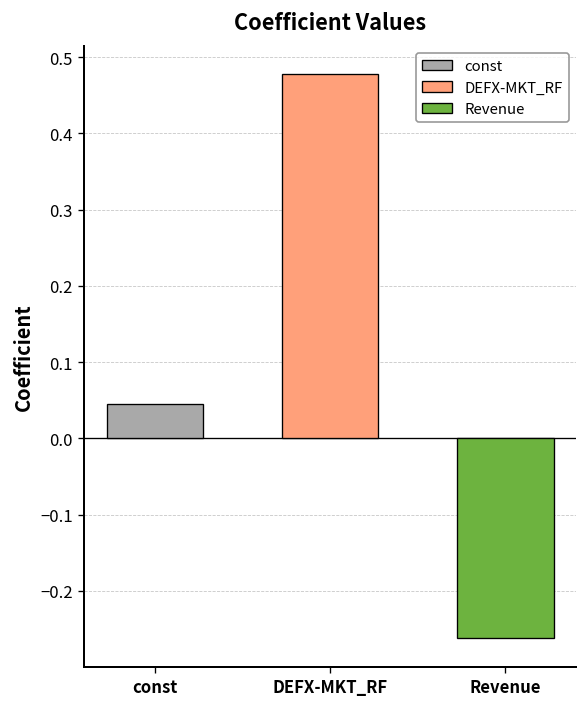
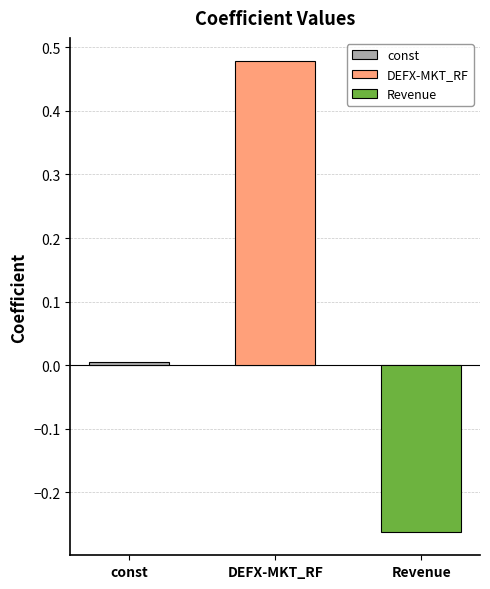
  {
-   "const": 0.05,
+   "const": 0.01,
    "DEFX-MKT_RF": 0.48,
    "Revenue": -0.26
  }
